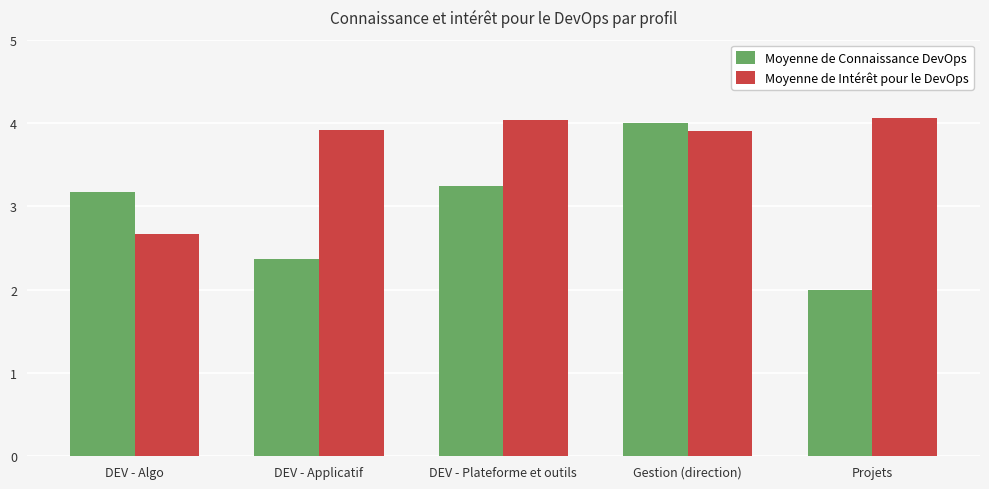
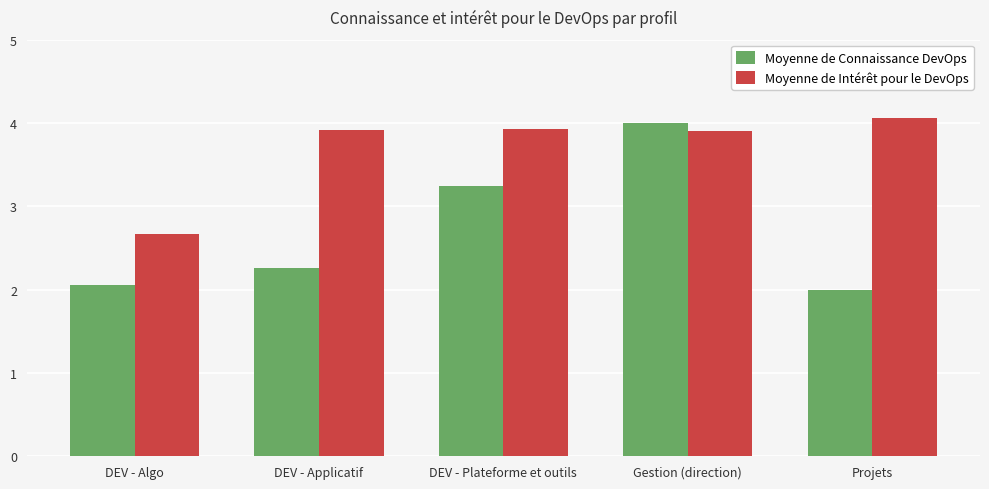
  {
    "Moyenne de Connaissance DevOps": {
-     "DEV - Algo": 3.2,
-     "DEV - Applicatif": 2.4,
+     "DEV - Algo": 2.1,
+     "DEV - Applicatif": 2.3,
      "DEV - Plateforme et outils": 3.2,
      "Gestion (direction)": 4.0,
      "Projets": 2.0
    },
    "Moyenne de Intérêt pour le DevOps": {
      "DEV - Algo": 2.7,
      "DEV - Applicatif": 3.9,
-     "DEV - Plateforme et outils": 4.0,
+     "DEV - Plateforme et outils": 3.9,
      "Gestion (direction)": 3.9,
      "Projets": 4.1
    }
  }
